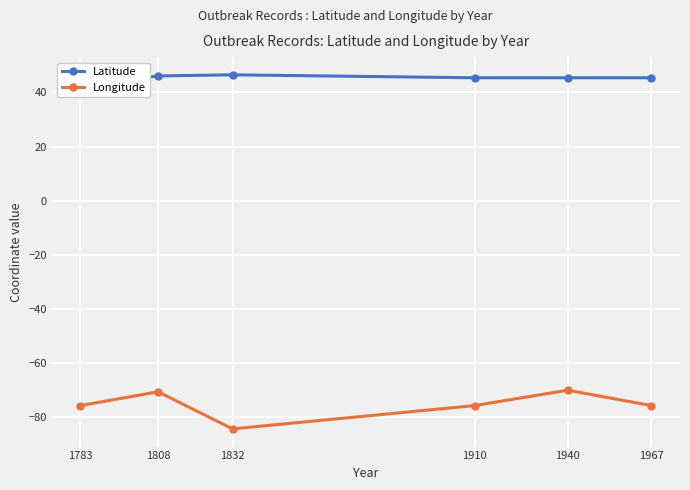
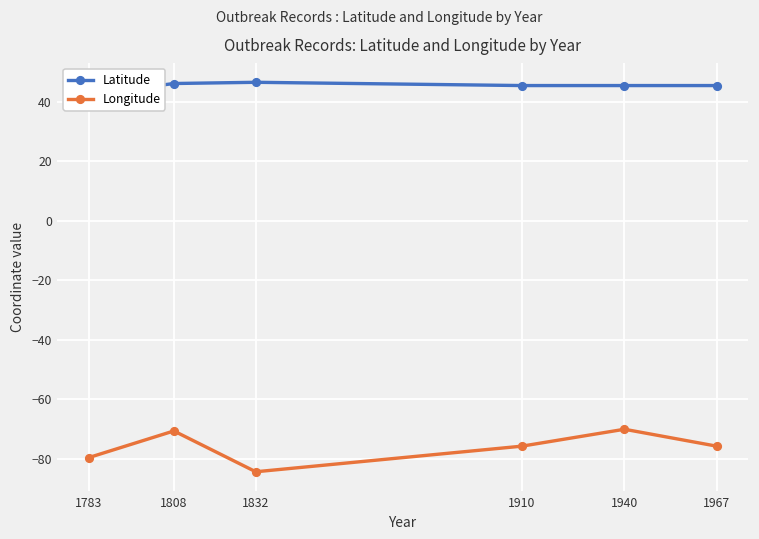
  {
    "Latitude": {
      "1808": 46,
      "1832": 47,
      "1910": 45,
      "1940": 45,
      "1967": 45
    },
    "Longitude": {
-     "1783": -76,
+     "1783": -80,
      "1808": -71,
      "1832": -84,
      "1910": -76,
      "1940": -70,
      "1967": -76
    }
  }
